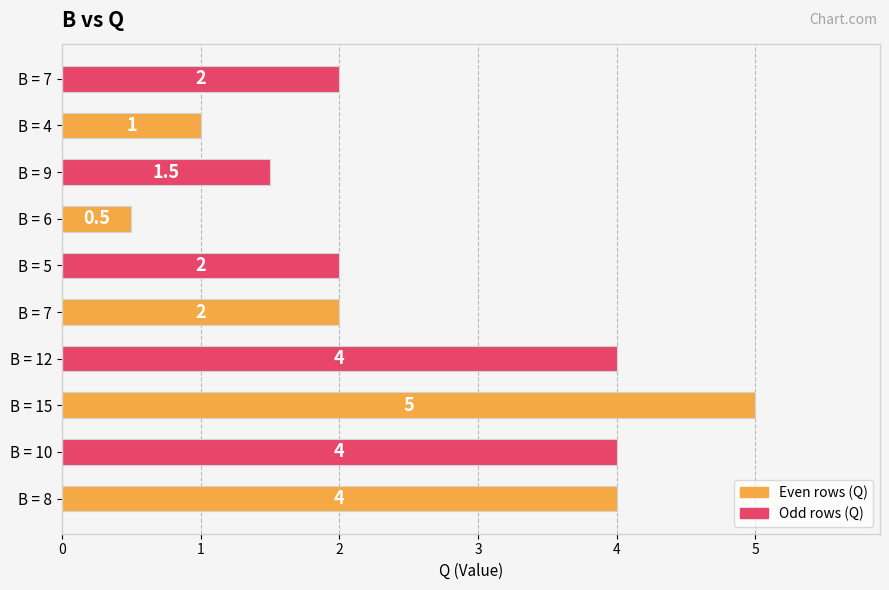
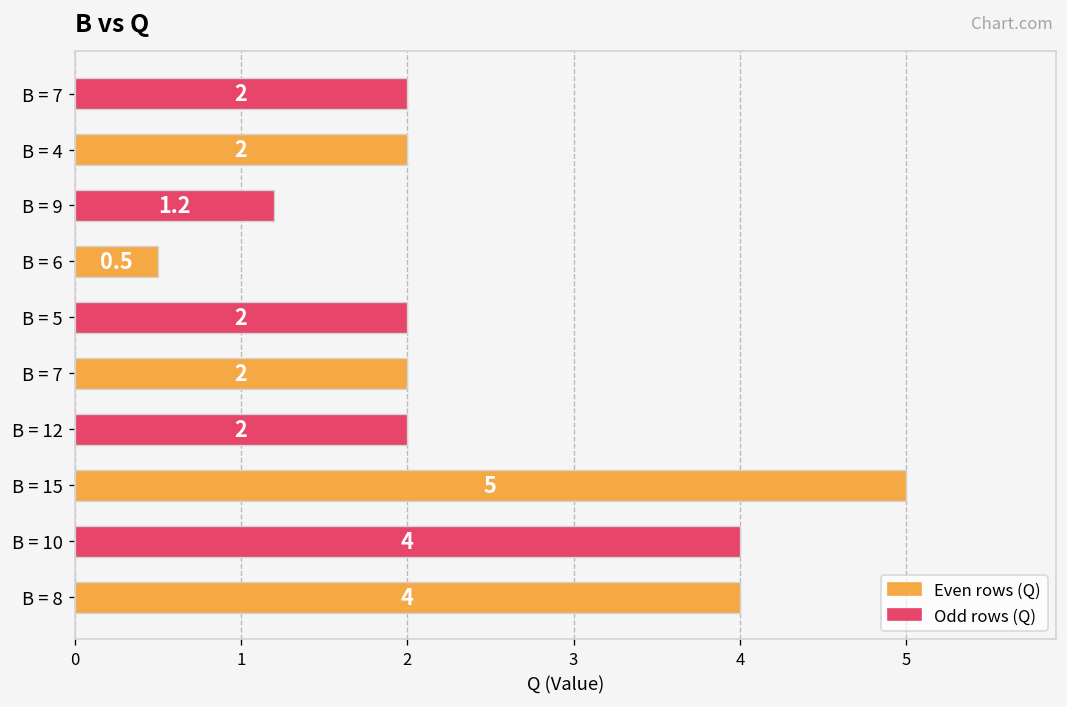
  {
-   "B = 4": 1,
-   "B = 9": 1.5,
+   "B = 4": 2,
+   "B = 9": 1.2,
    "B = 6": 0.5,
    "B = 5": 2,
-   "B = 12": 4,
+   "B = 12": 2,
    "B = 15": 5,
    "B = 10": 4,
    "B = 8": 4
  }
